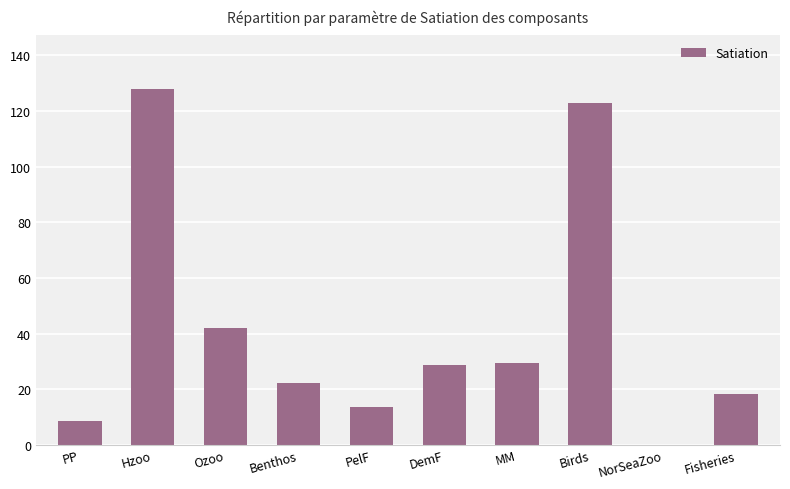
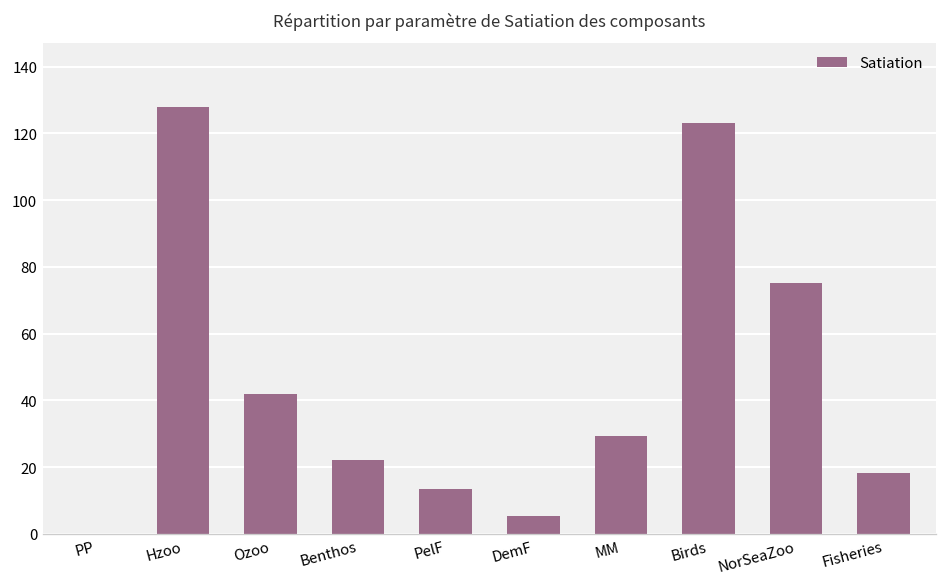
  {
-   "PP": 9,
+   "PP": 0,
    "Hzoo": 128,
    "Ozoo": 42,
    "Benthos": 22,
    "PelF": 14,
-   "DemF": 29,
+   "DemF": 6,
    "MM": 29,
    "Birds": 123,
-   "NorSeaZoo": 0,
+   "NorSeaZoo": 75,
    "Fisheries": 18
  }
